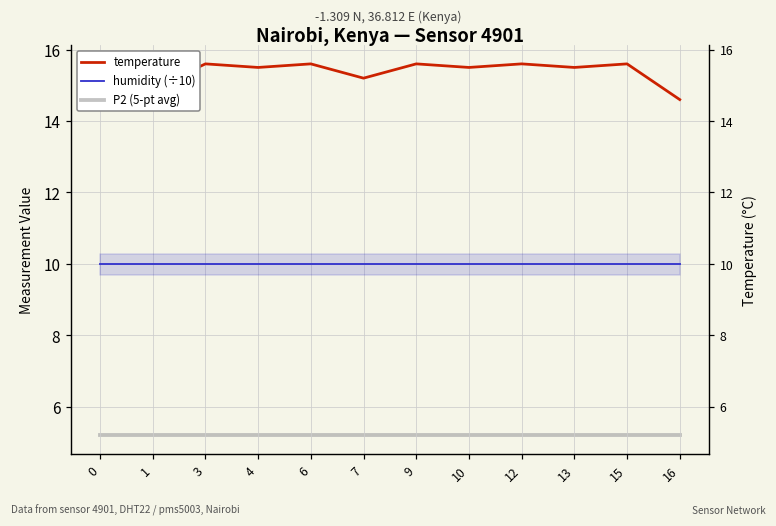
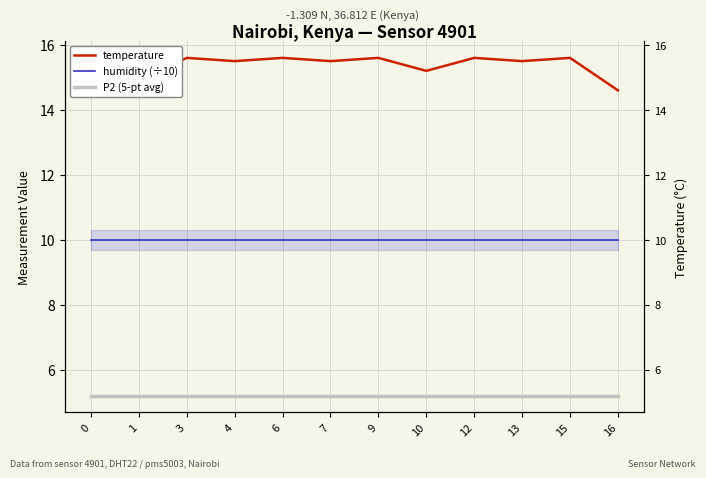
  {
    "temperature": {
      "3": 15.6,
      "4": 15.5,
      "6": 15.6,
-     "7": 15.2,
+     "7": 15.5,
      "9": 15.6,
-     "10": 15.5,
+     "10": 15.2,
      "12": 15.6,
      "13": 15.5,
      "15": 15.6,
      "16": 14.6
    },
    "P2 (5-pt avg)": {
      "0": 5.2,
      "1": 5.2,
      "3": 5.2,
      "4": 5.2,
      "6": 5.2,
      "7": 5.2,
      "9": 5.2,
      "10": 5.2,
      "12": 5.2,
      "13": 5.2,
      "15": 5.2,
      "16": 5.2
    }
  }
